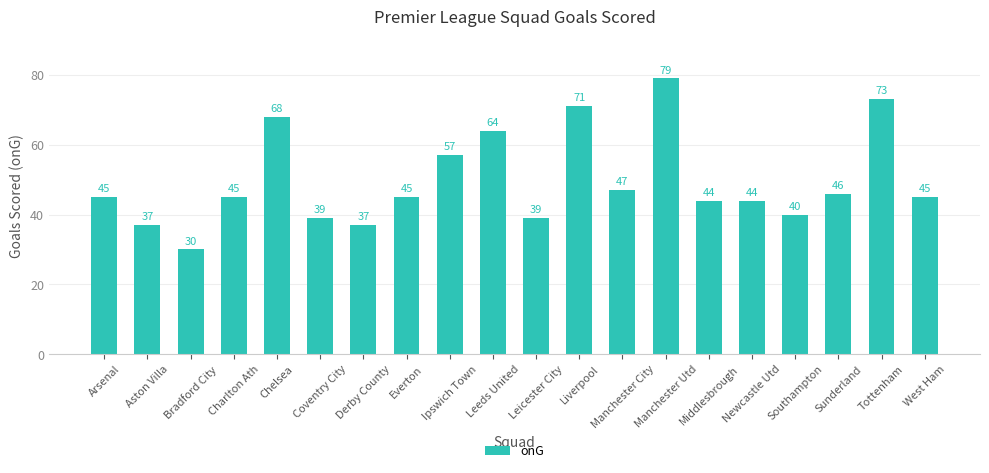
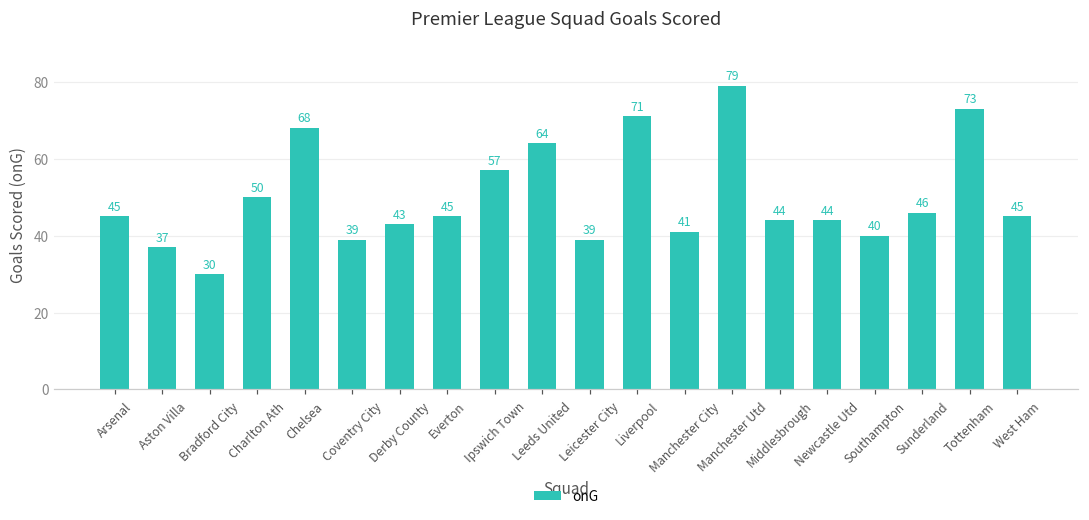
  {
    "Arsenal": 45,
    "Aston Villa": 37,
    "Bradford City": 30,
-   "Charlton Ath": 45,
+   "Charlton Ath": 50,
    "Chelsea": 68,
    "Coventry City": 39,
-   "Derby County": 37,
+   "Derby County": 43,
    "Everton": 45,
    "Ipswich Town": 57,
    "Leeds United": 64,
    "Leicester City": 39,
    "Liverpool": 71,
-   "Manchester City": 47,
+   "Manchester City": 41,
    "Manchester Utd": 79,
    "Middlesbrough": 44,
    "Newcastle Utd": 44,
    "Southampton": 40,
    "Sunderland": 46,
    "Tottenham": 73,
    "West Ham": 45
  }
